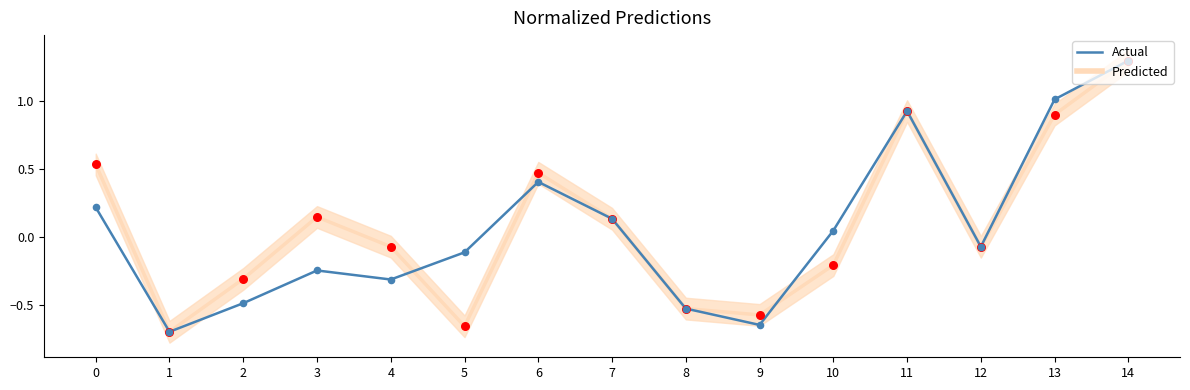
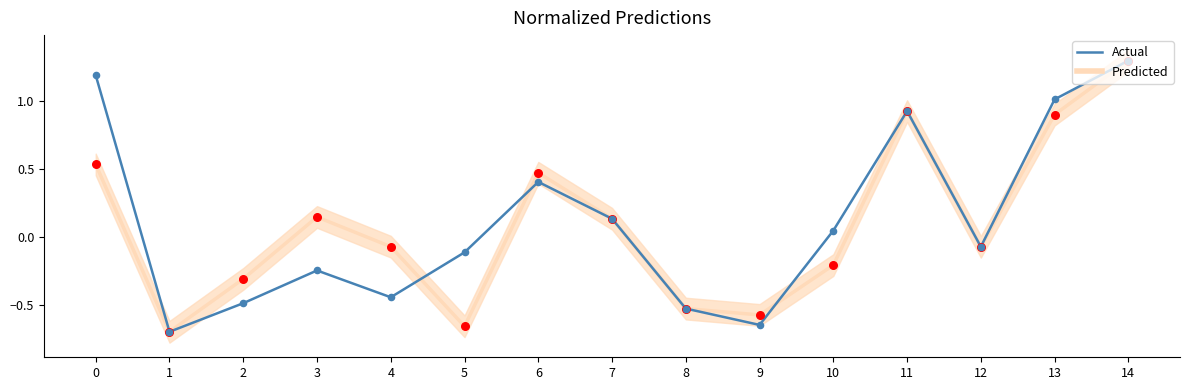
  {
    "Actual": {
-     "0": 0.22,
+     "0": 1.19,
      "2": -0.49,
      "3": -0.25,
-     "4": -0.31,
+     "4": -0.45,
      "5": -0.11,
      "6": 0.41,
      "9": -0.65,
      "10": 0.05,
      "13": 1.01
    }
  }
